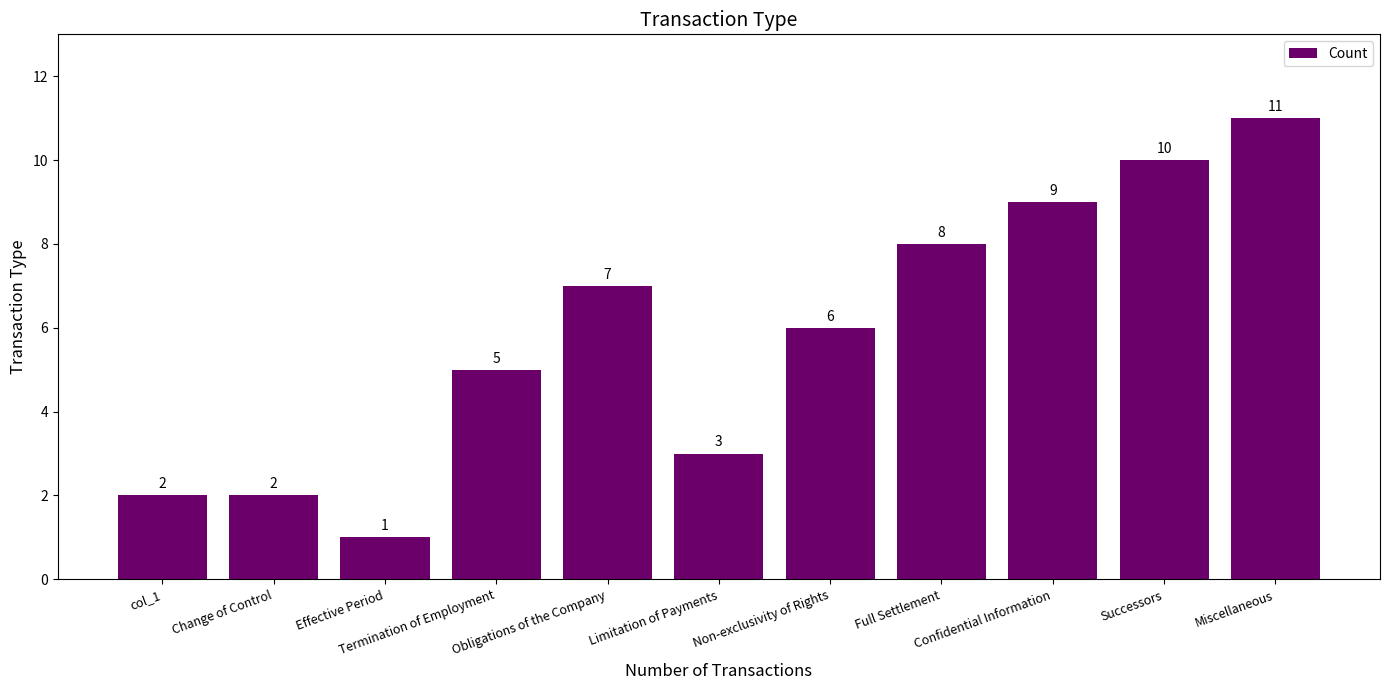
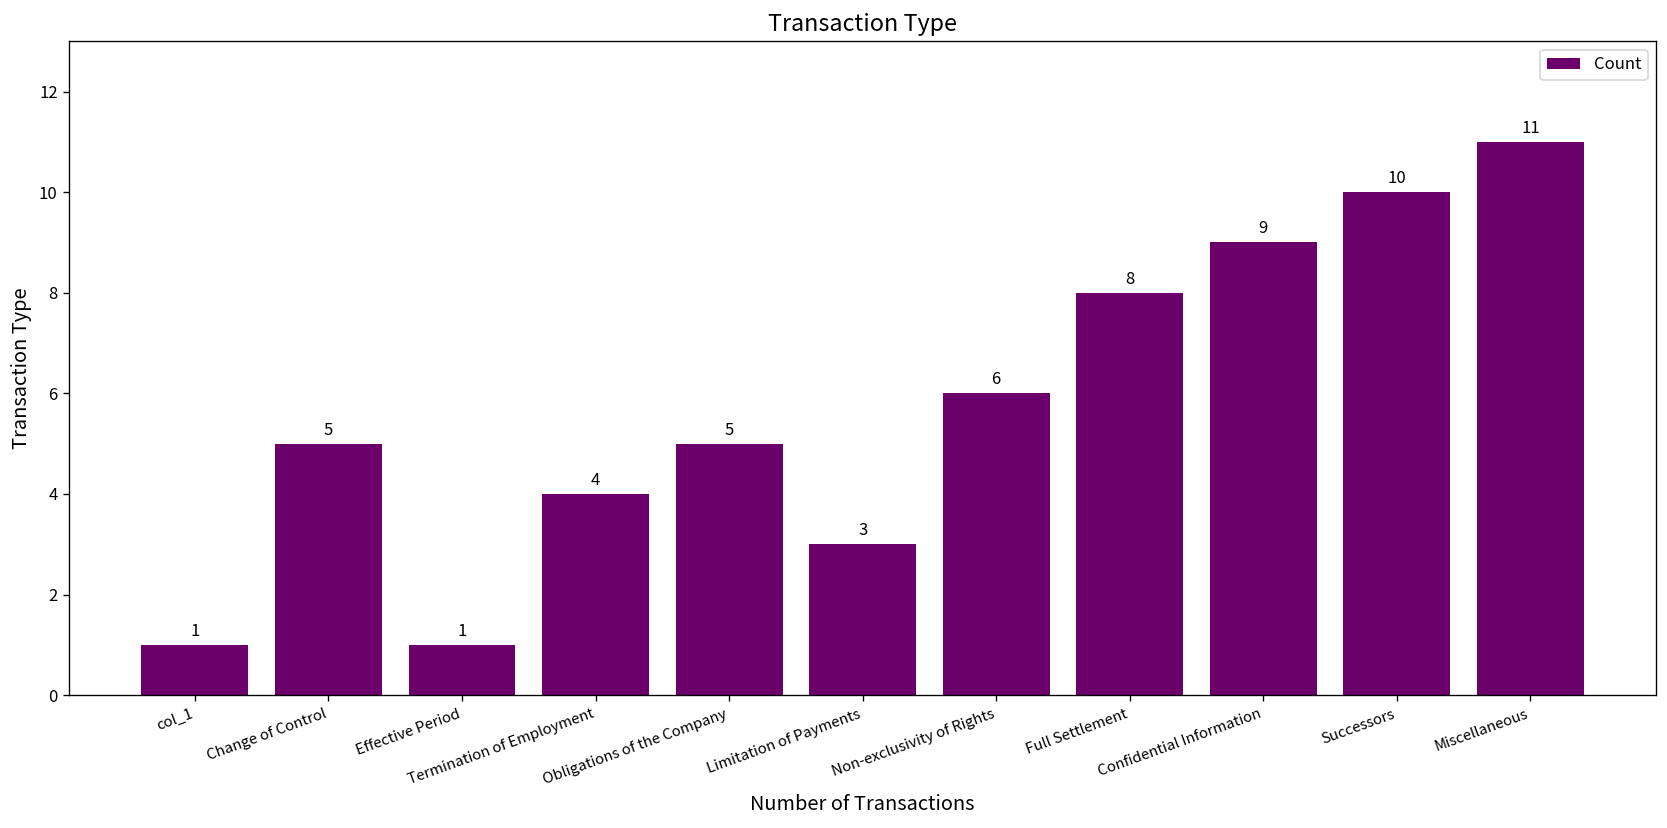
  {
-   "col_1": 2,
-   "Change of Control": 2,
+   "col_1": 1,
+   "Change of Control": 5,
    "Effective Period": 1,
-   "Termination of Employment": 5,
-   "Obligations of the Company": 7,
+   "Termination of Employment": 4,
+   "Obligations of the Company": 5,
    "Limitation of Payments": 3,
    "Non-exclusivity of Rights": 6,
    "Full Settlement": 8,
    "Confidential Information": 9,
    "Successors": 10,
    "Miscellaneous": 11
  }
